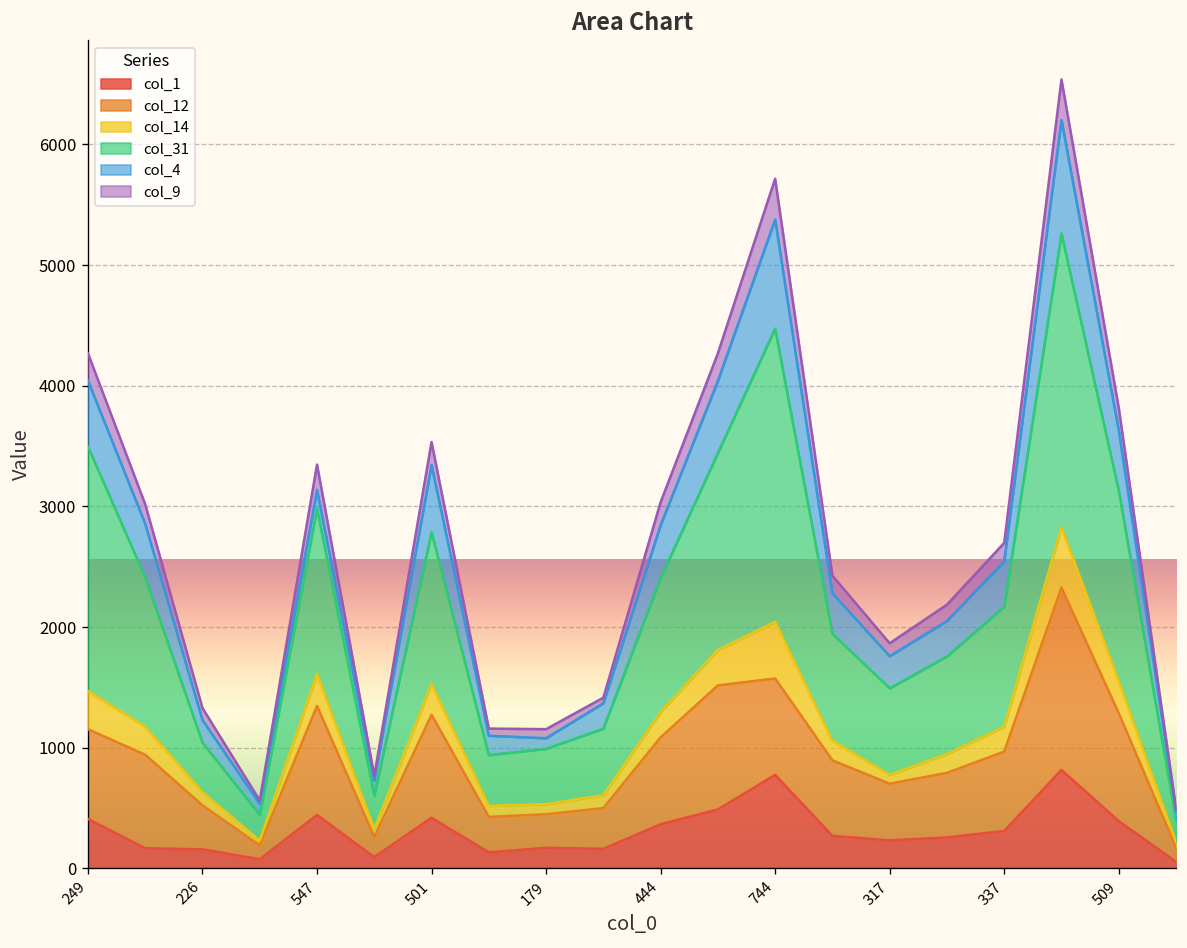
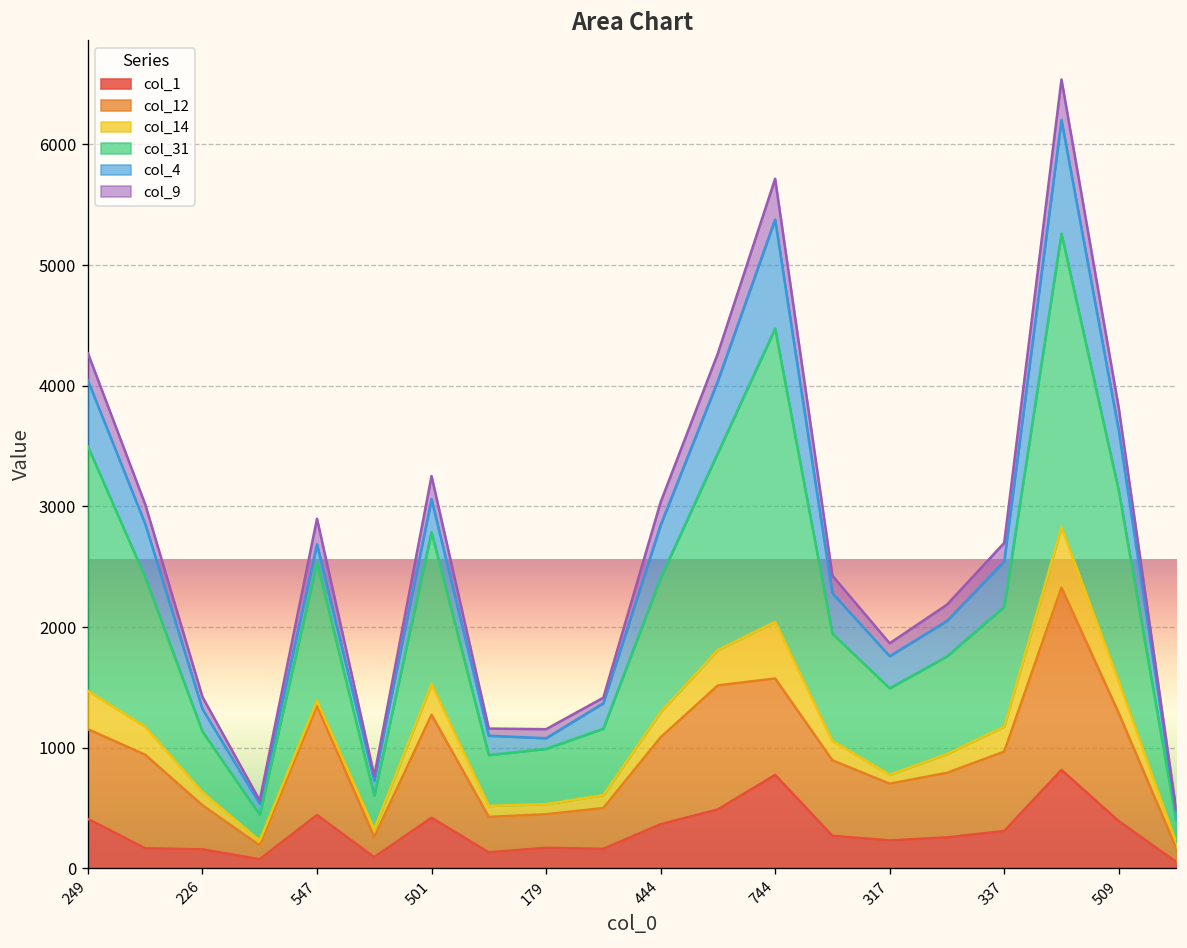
  {
    "col_14": {
      "249": 320,
      "226": 110,
-     "547": 270,
+     "547": 40,
      "501": 260,
      "179": 80,
      "444": 210,
      "744": 470,
      "317": 70,
      "337": 210,
      "509": 260
    },
    "col_31": {
      "249": 2030,
-     "226": 410,
-     "547": 1370,
+     "226": 500,
+     "547": 1150,
      "501": 1260,
      "179": 460,
      "444": 1110,
      "744": 2430,
      "317": 720,
      "337": 990,
      "509": 1580
    },
    "col_4": {
      "249": 550,
      "226": 190,
      "547": 150,
-     "501": 560,
+     "501": 280,
      "179": 90,
      "444": 440,
      "744": 900,
      "317": 270,
      "337": 380,
      "509": 500
    },
    "col_9": {
      "249": 230,
      "226": 100,
      "547": 210,
      "501": 190,
      "179": 80,
      "444": 190,
      "744": 340,
      "317": 110,
      "337": 150,
      "509": 190
    }
  }
